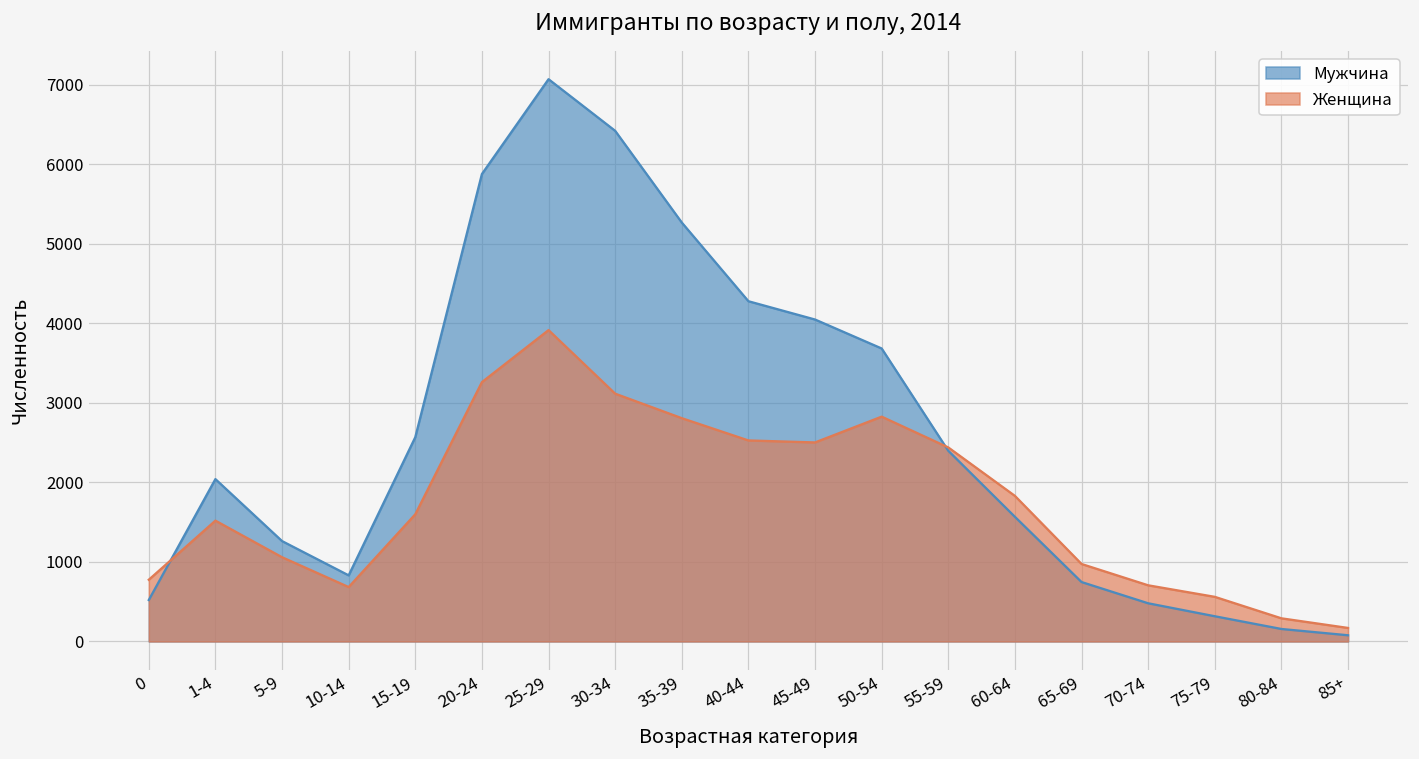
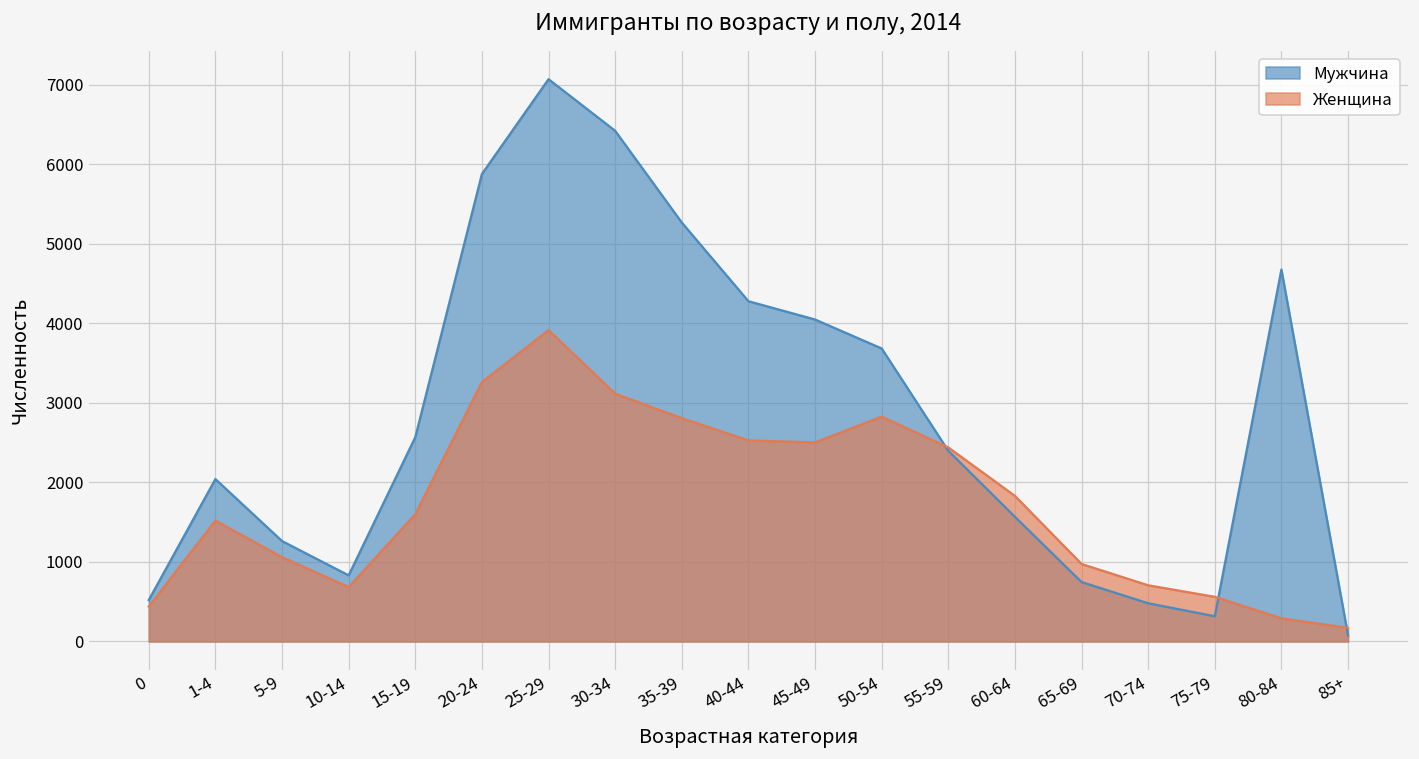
  {
    "Мужчина": {
      "0": 500,
      "1-4": 2000,
      "5-9": 1300,
      "10-14": 800,
      "15-19": 2600,
      "20-24": 5900,
      "25-29": 7100,
      "30-34": 6400,
      "35-39": 5300,
      "40-44": 4300,
      "45-49": 4000,
      "50-54": 3700,
      "55-59": 2400,
      "60-64": 1600,
      "65-69": 700,
      "70-74": 500,
      "75-79": 300,
-     "80-84": 200,
+     "80-84": 4700,
      "85+": 100
    },
    "Женщина": {
-     "0": 800,
+     "0": 400,
      "1-4": 1500,
      "5-9": 1100,
      "10-14": 700,
      "15-19": 1600,
      "20-24": 3300,
      "25-29": 3900,
      "30-34": 3100,
      "35-39": 2800,
      "40-44": 2500,
      "45-49": 2500,
      "50-54": 2800,
      "55-59": 2400,
      "60-64": 1800,
      "65-69": 1000,
      "70-74": 700,
      "75-79": 600,
      "80-84": 300,
      "85+": 200
    }
  }
